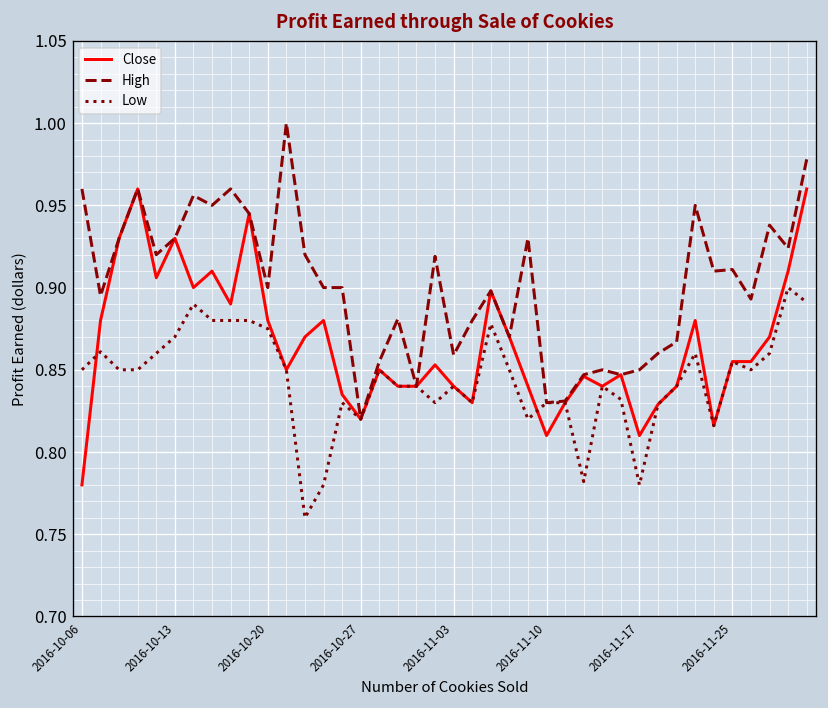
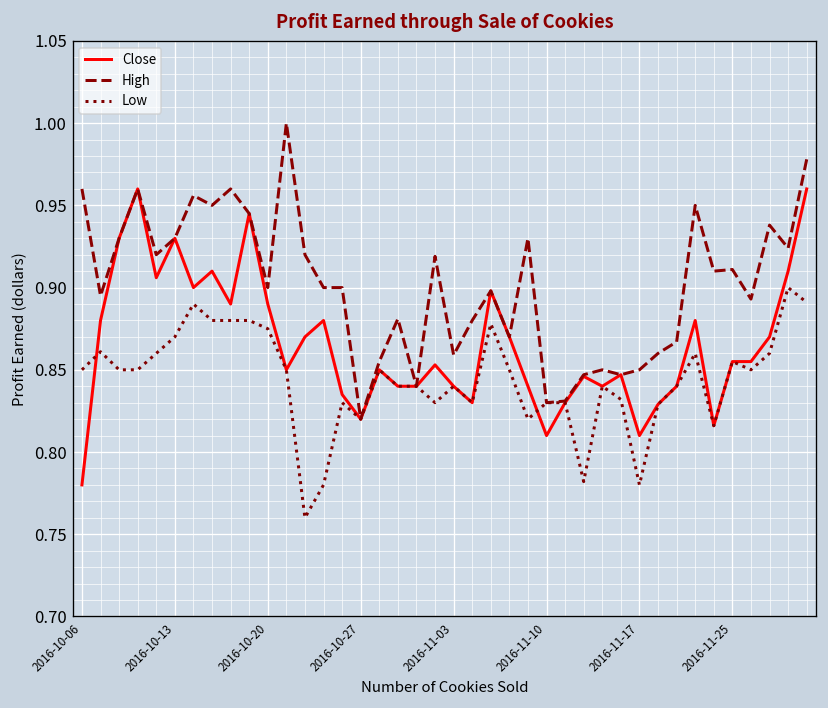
  {
    "Close": {
      "2016-10-06": 0.78,
-     "2016-10-20": 0.88,
+     "2016-10-20": 0.89,
      "2016-11-10": 0.81,
      "2016-11-17": 0.81
    }
  }
